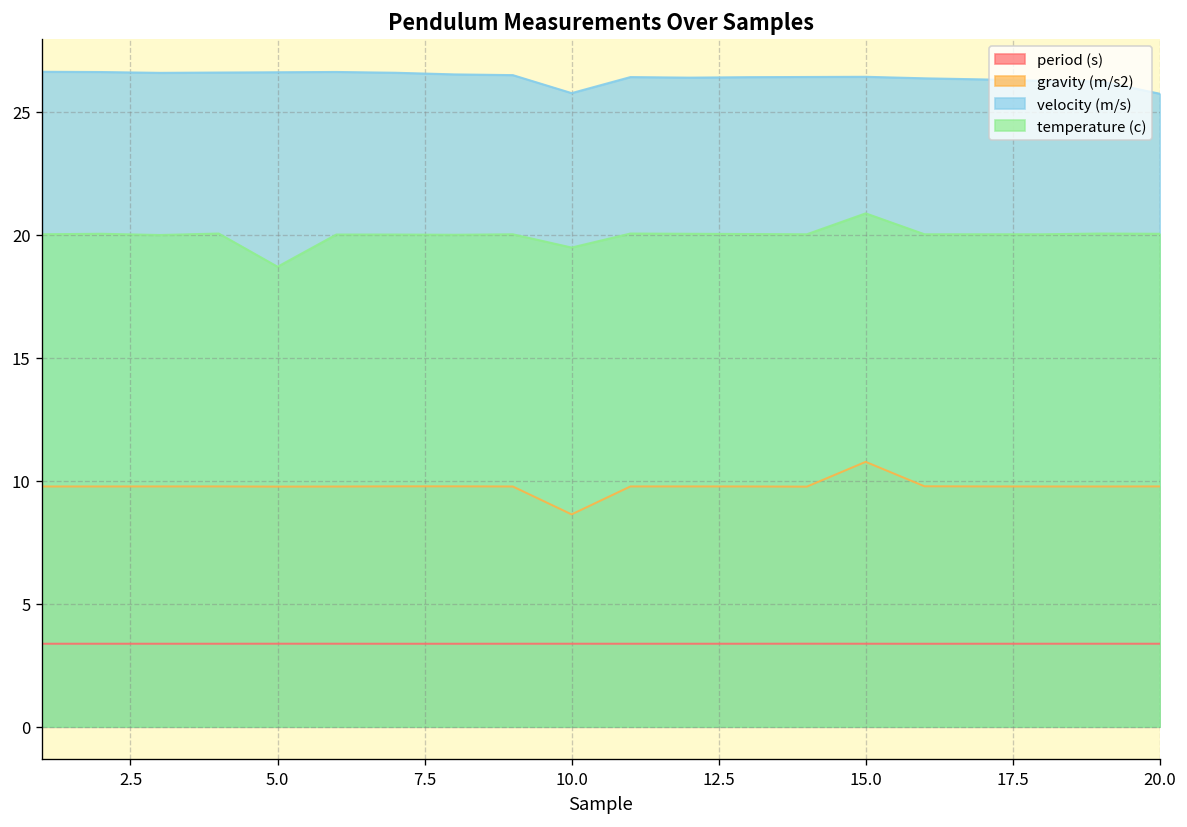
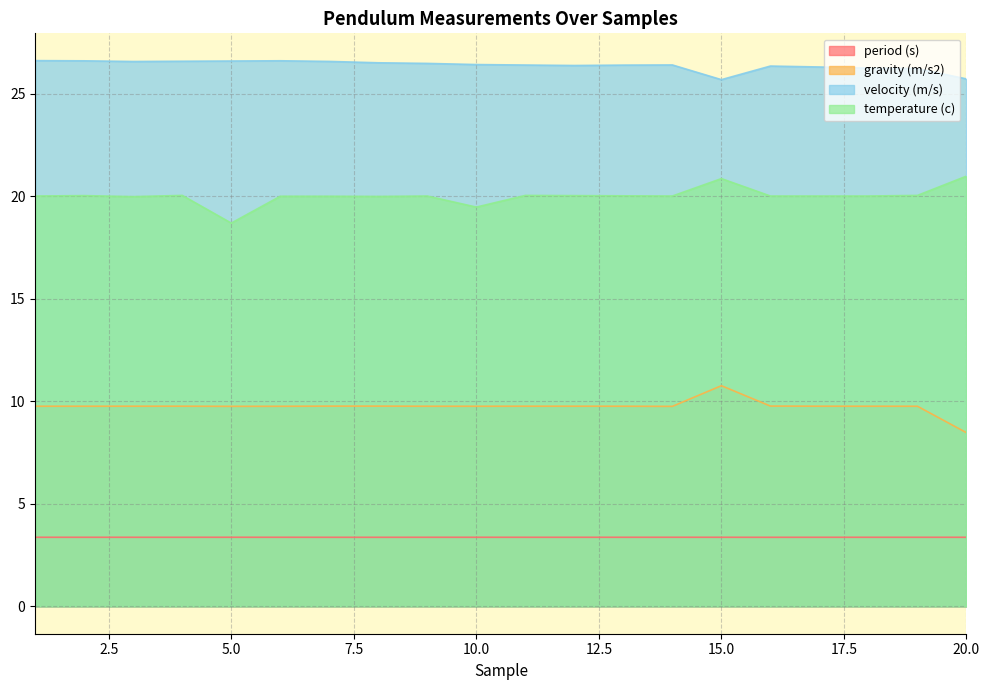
  {
    "period (s)": {
      "5.0": 3.4,
      "10.0": 3.4,
      "15.0": 3.4,
      "20.0": 3.4
    },
    "gravity (m/s2)": {
      "5.0": 9.8,
-     "10.0": 8.6,
+     "10.0": 9.8,
      "15.0": 10.8,
-     "20.0": 9.8
+     "20.0": 8.5
    },
    "velocity (m/s)": {
      "5.0": 26.6,
-     "10.0": 25.8,
-     "15.0": 26.4,
+     "10.0": 26.4,
+     "15.0": 25.7,
      "20.0": 25.7
    },
    "temperature (c)": {
      "5.0": 18.7,
      "10.0": 19.5,
      "15.0": 20.9,
-     "20.0": 20.0
+     "20.0": 21.0
    }
  }
